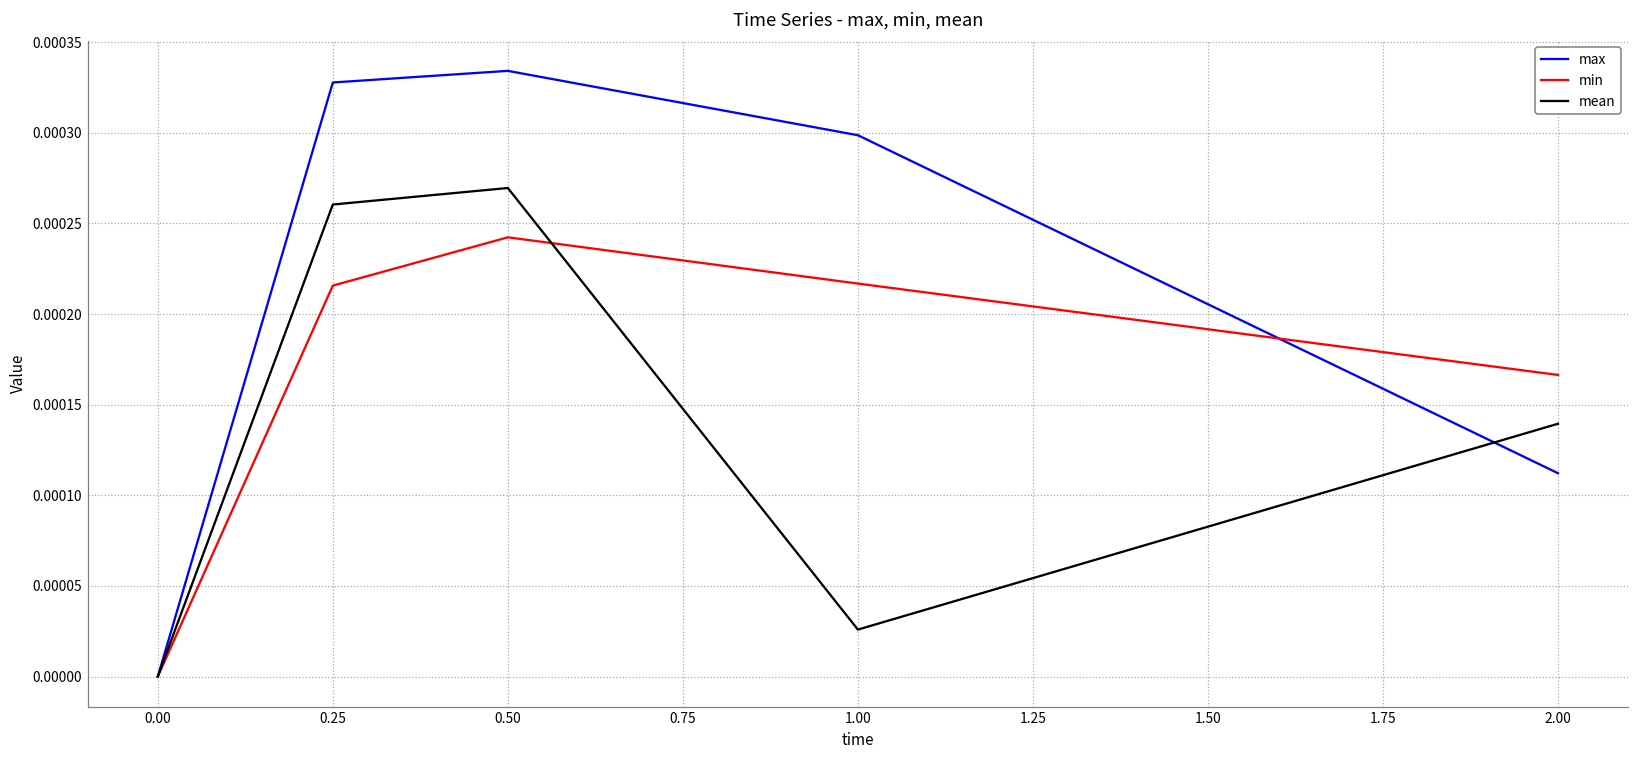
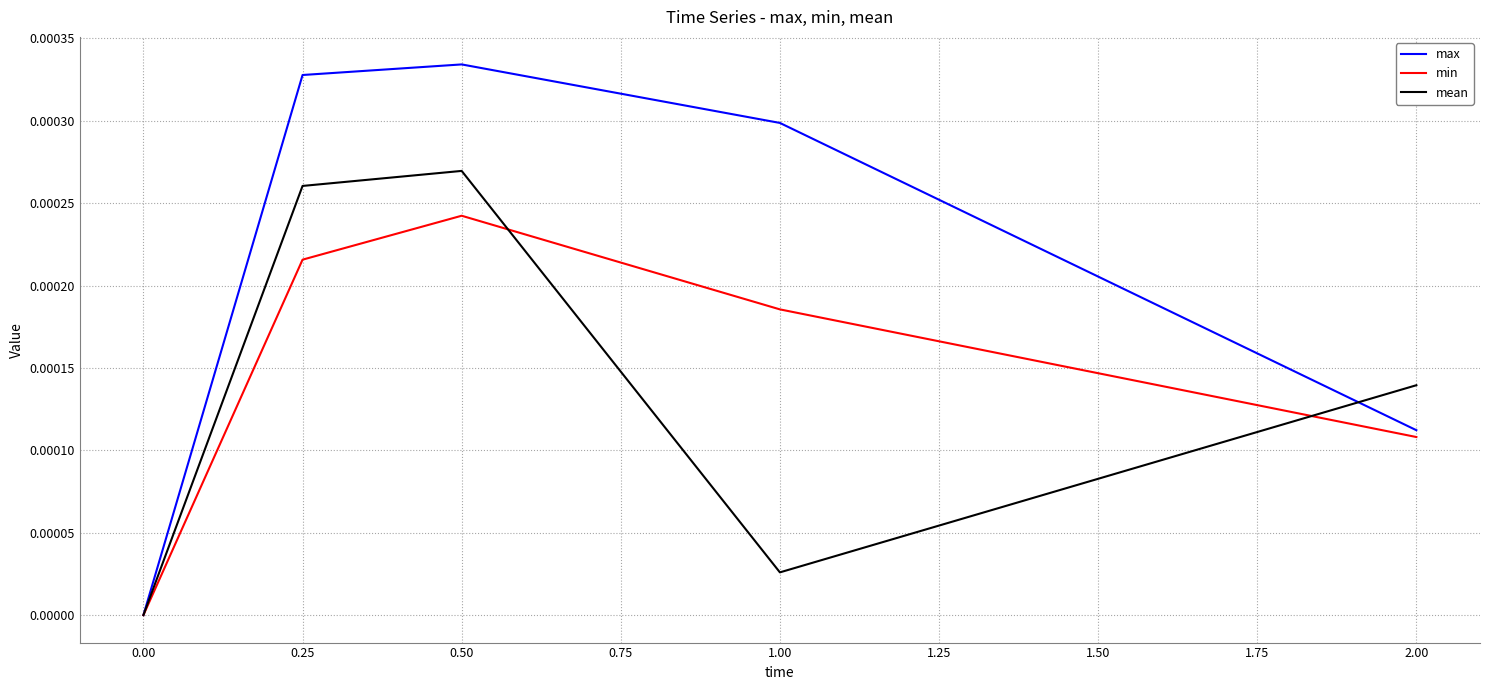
  {
    "max": {
      "0.25": 0.000328,
      "0.50": 0.000334,
      "1.00": 0.000299,
      "2.00": 0.000112
    },
    "min": {
      "0.25": 0.000216,
      "0.50": 0.000242,
-     "1.00": 0.000217,
-     "2.00": 0.000166
+     "1.00": 0.000186,
+     "2.00": 0.000108
    },
    "mean": {
      "0.25": 0.000260,
      "0.50": 0.000270,
      "1.00": 0.000026,
      "2.00": 0.000139
    }
  }
